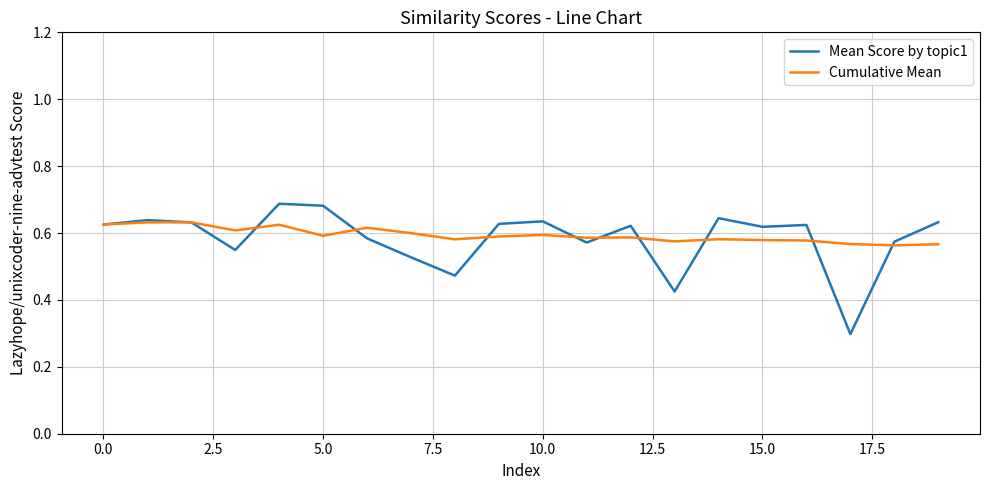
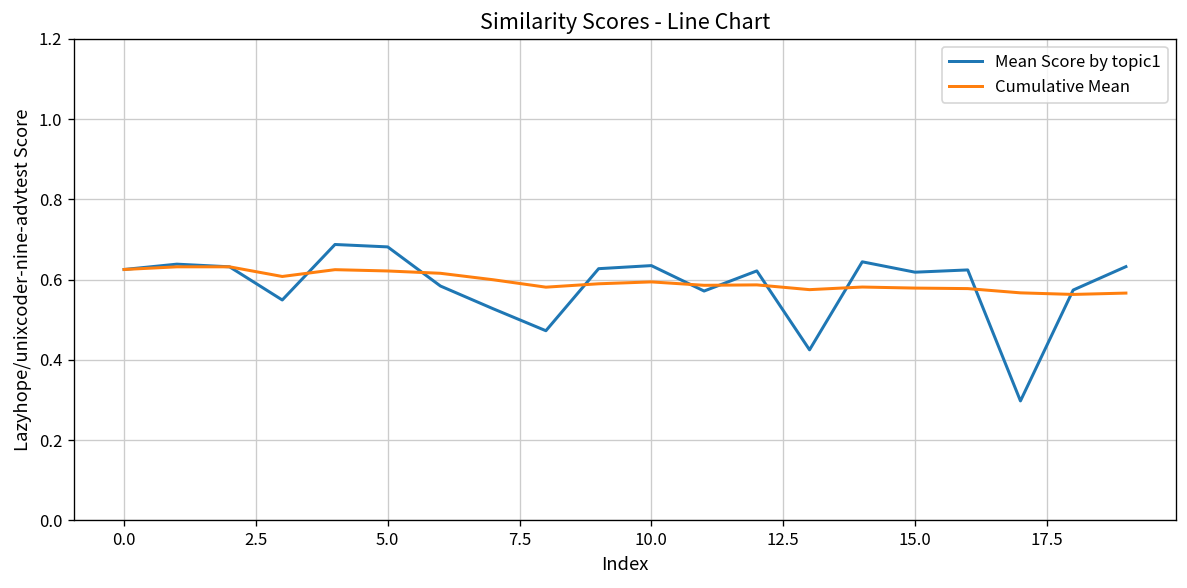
  {
    "Mean Score by topic1": {
      "5.0": 0.68,
      "10.0": 0.63,
      "15.0": 0.62
    },
    "Cumulative Mean": {
-     "5.0": 0.59,
+     "5.0": 0.62,
      "10.0": 0.59,
      "15.0": 0.58
    }
  }
